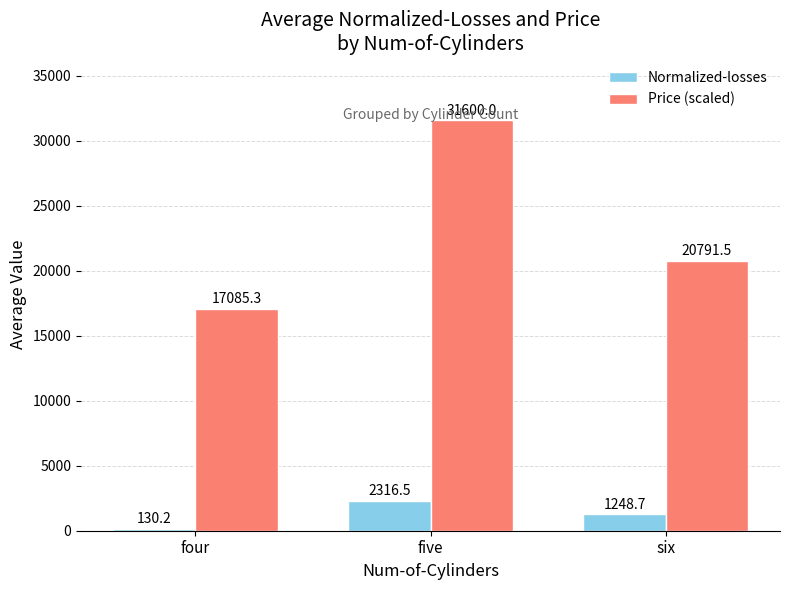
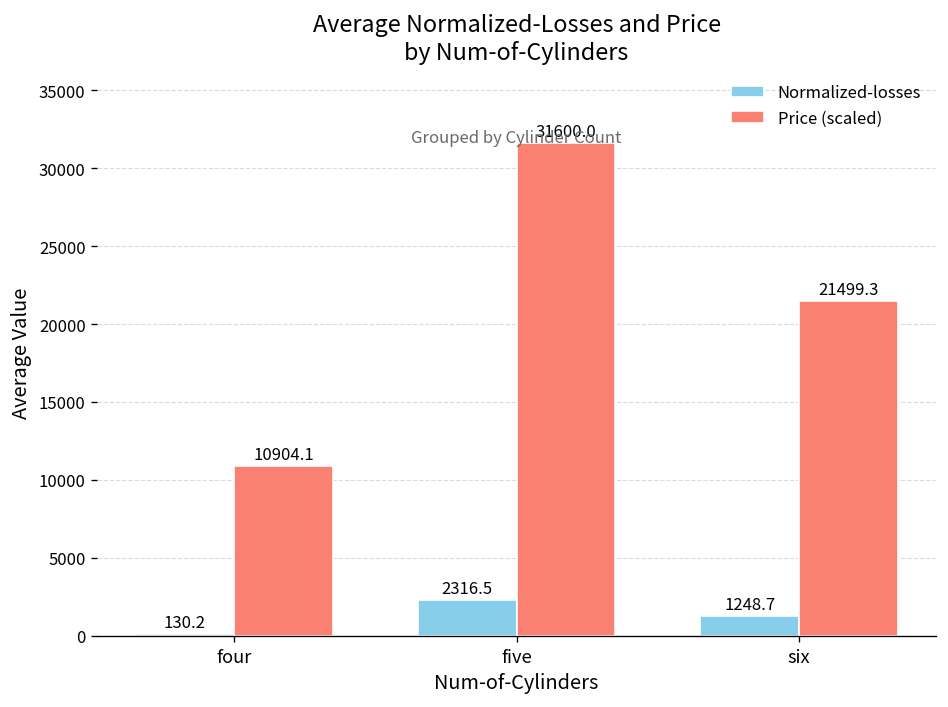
  {
    "Normalized-losses": {
      "four": 130.2,
      "five": 2316.5,
      "six": 1248.7
    },
    "Price (scaled)": {
-     "four": 17085.3,
-     "six": 20791.5
+     "four": 10904.1,
+     "six": 21499.3
    }
  }
